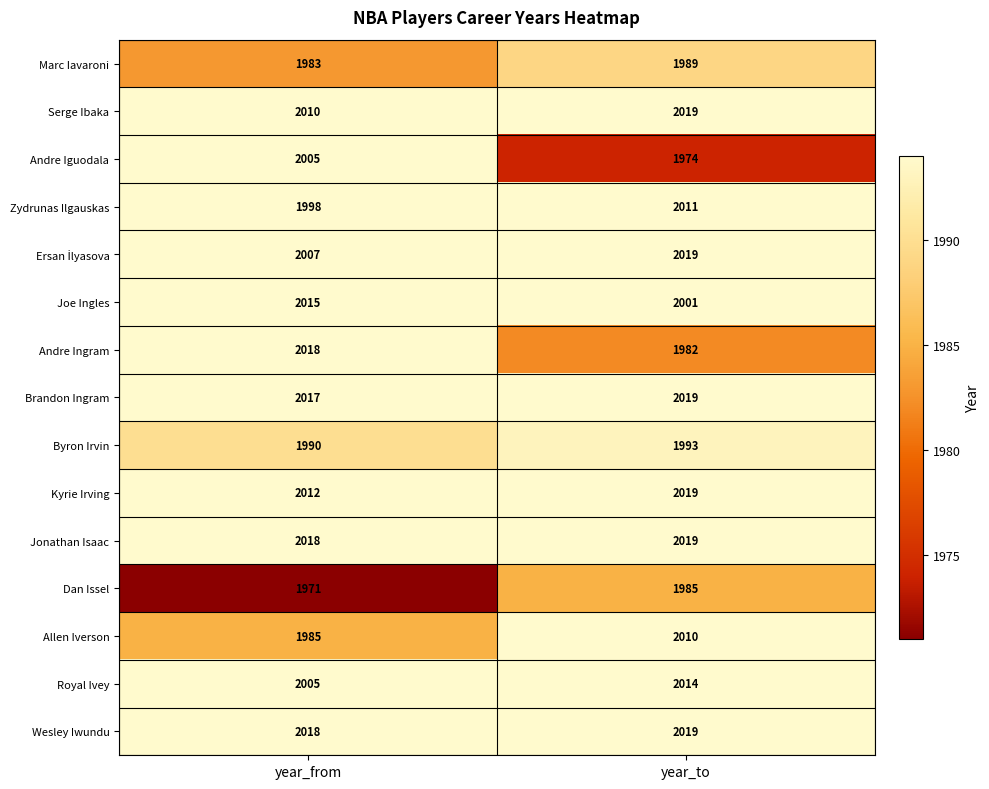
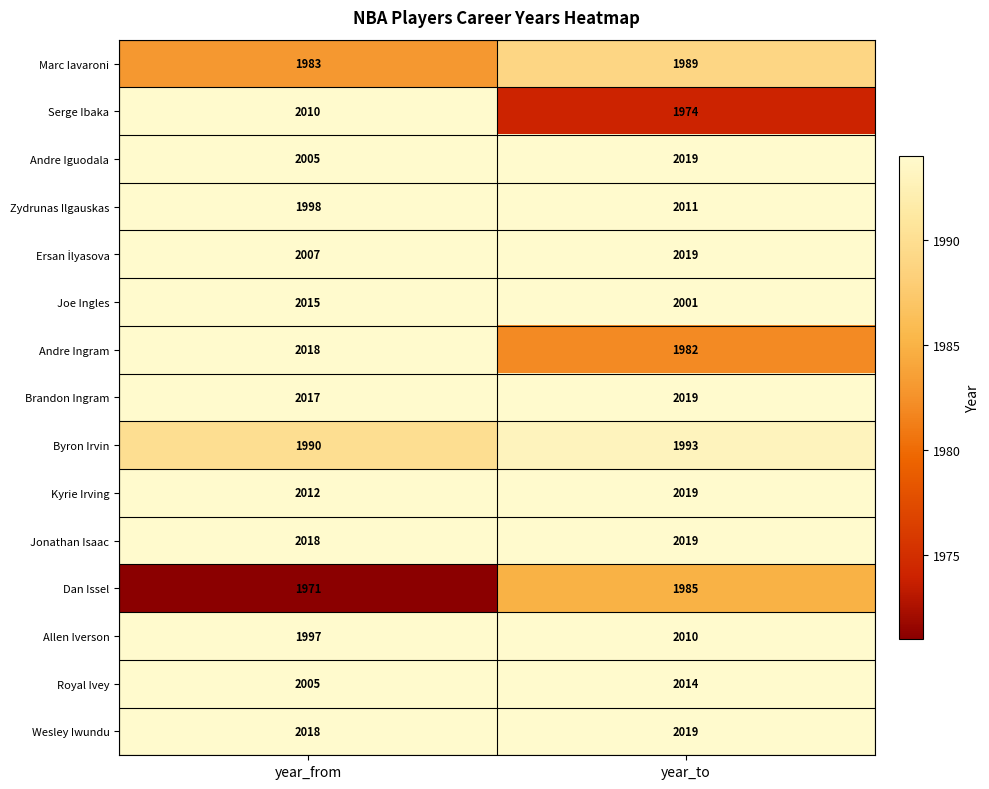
  {
    "Marc Iavaroni": {
      "year_from": 1983,
      "year_to": 1989
    },
    "Serge Ibaka": {
      "year_from": 2010,
-     "year_to": 2019
+     "year_to": 1974
    },
    "Andre Iguodala": {
      "year_from": 2005,
-     "year_to": 1974
+     "year_to": 2019
    },
    "Zydrunas Ilgauskas": {
      "year_from": 1998,
      "year_to": 2011
    },
    "Ersan İlyasova": {
      "year_from": 2007,
      "year_to": 2019
    },
    "Joe Ingles": {
      "year_from": 2015,
      "year_to": 2001
    },
    "Andre Ingram": {
      "year_from": 2018,
      "year_to": 1982
    },
    "Brandon Ingram": {
      "year_from": 2017,
      "year_to": 2019
    },
    "Byron Irvin": {
      "year_from": 1990,
      "year_to": 1993
    },
    "Kyrie Irving": {
      "year_from": 2012,
      "year_to": 2019
    },
    "Jonathan Isaac": {
      "year_from": 2018,
      "year_to": 2019
    },
    "Dan Issel": {
      "year_from": 1971,
      "year_to": 1985
    },
    "Allen Iverson": {
-     "year_from": 1985,
+     "year_from": 1997,
      "year_to": 2010
    },
    "Royal Ivey": {
      "year_from": 2005,
      "year_to": 2014
    },
    "Wesley Iwundu": {
      "year_from": 2018,
      "year_to": 2019
    }
  }
